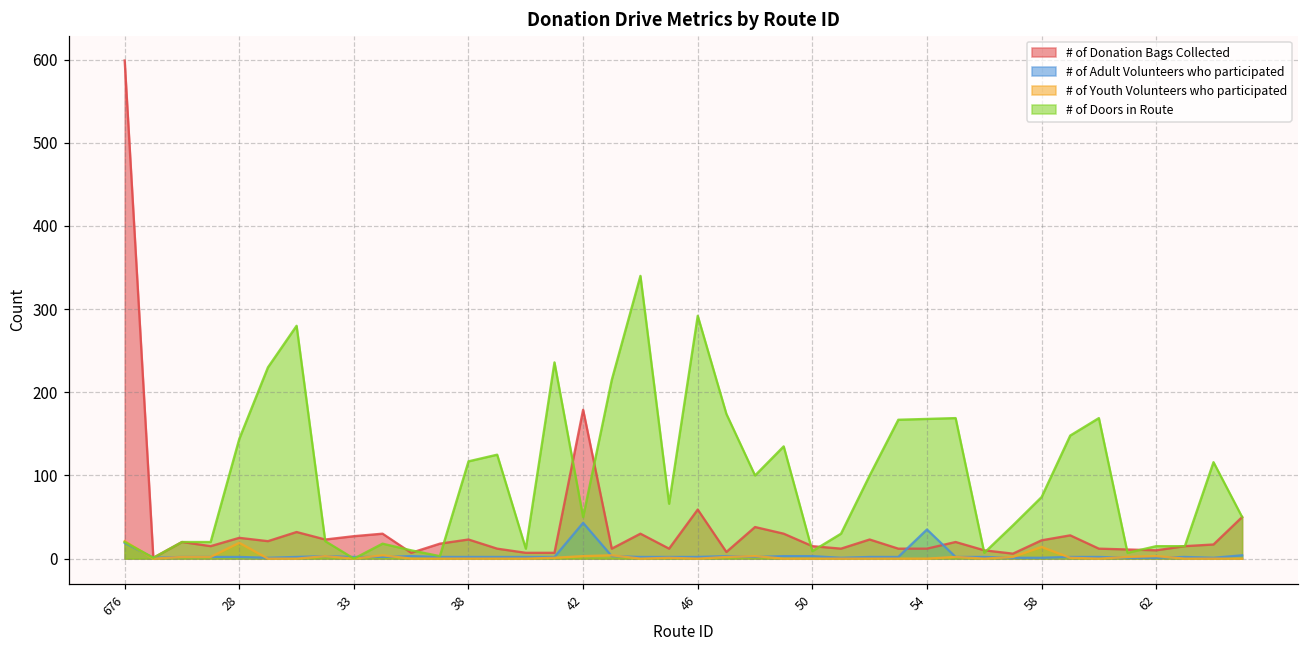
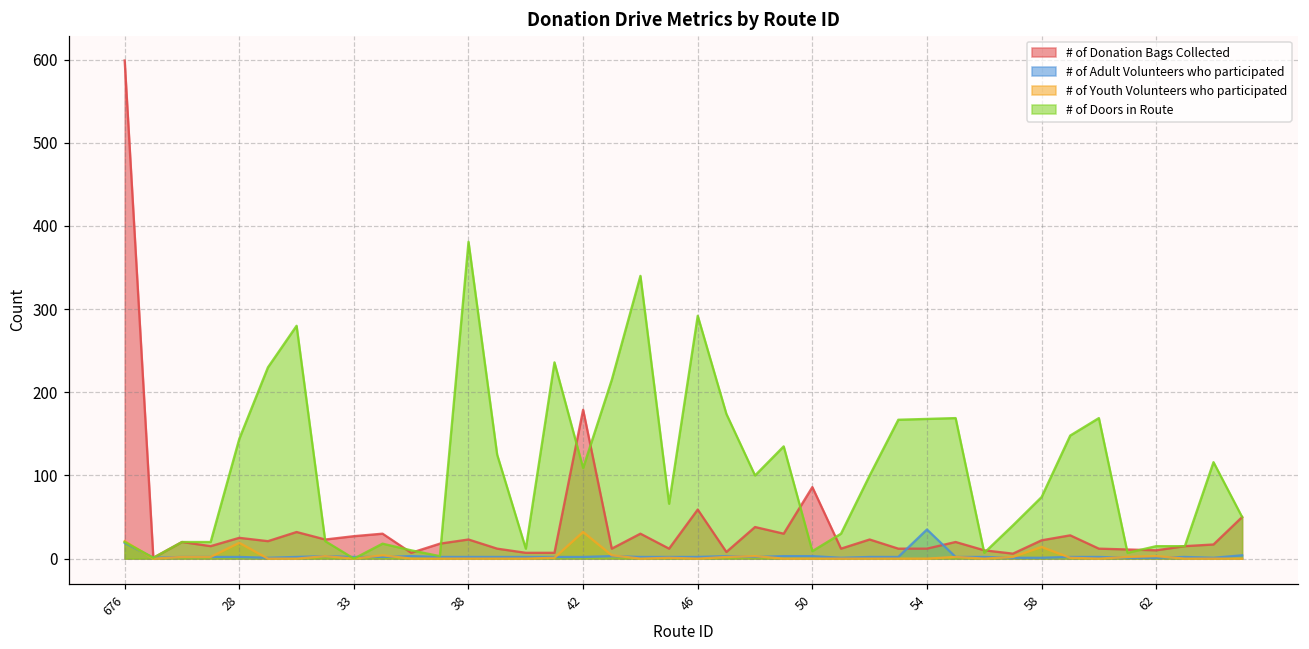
  {
    "# of Donation Bags Collected": {
      "676": 600,
      "28": 30,
      "33": 30,
      "38": 20,
      "42": 180,
      "46": 60,
-     "50": 20,
+     "50": 90,
      "54": 10,
      "58": 20,
      "62": 10
    },
    "# of Adult Volunteers who participated": {
      "28": 0,
-     "42": 40,
+     "42": 0,
      "54": 40,
      "58": 0
    },
    "# of Youth Volunteers who participated": {
      "28": 20,
-     "42": 0,
+     "42": 30,
      "54": 0,
      "58": 10
    },
    "# of Doors in Route": {
      "28": 140,
-     "38": 120,
-     "42": 50,
+     "38": 380,
+     "42": 110,
      "46": 290,
      "50": 10,
      "54": 170,
      "58": 70,
      "62": 20
    }
  }
